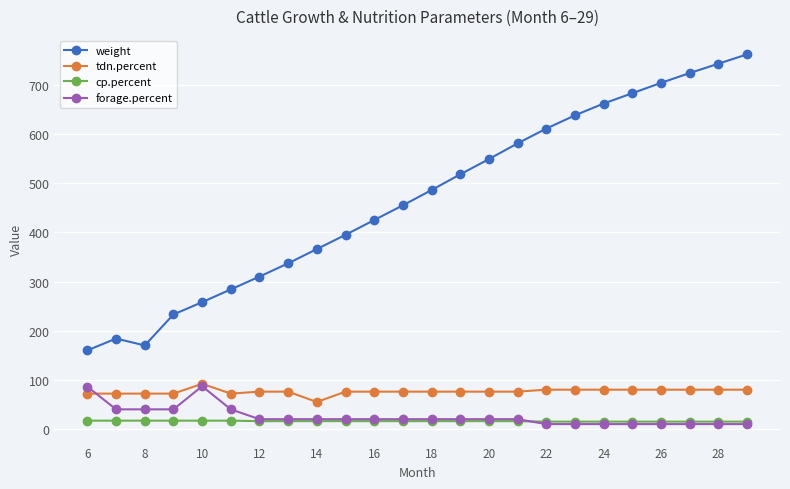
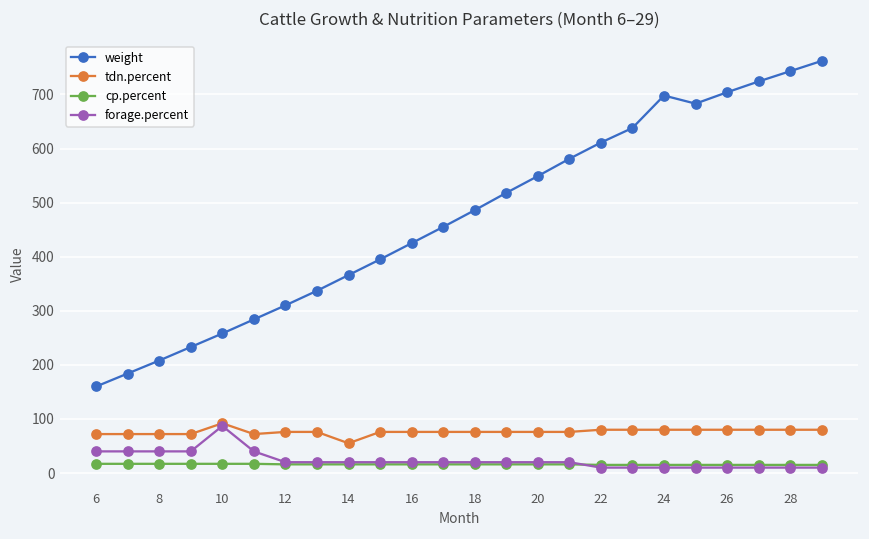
  {
    "weight": {
      "6": 160,
-     "8": 170,
+     "8": 210,
      "10": 260,
      "12": 310,
      "14": 370,
      "16": 430,
      "18": 490,
      "20": 550,
      "22": 610,
-     "24": 660,
+     "24": 700,
      "26": 700,
      "28": 740
    },
    "tdn.percent": {
      "6": 70,
      "8": 70,
      "12": 80,
      "14": 60,
      "16": 80,
      "18": 80,
      "20": 80,
      "22": 80,
      "24": 80,
      "26": 80,
      "28": 80
    },
    "cp.percent": {
      "6": 20,
      "8": 20,
      "10": 20
    },
    "forage.percent": {
-     "6": 90,
+     "6": 40,
      "8": 40
    }
  }
